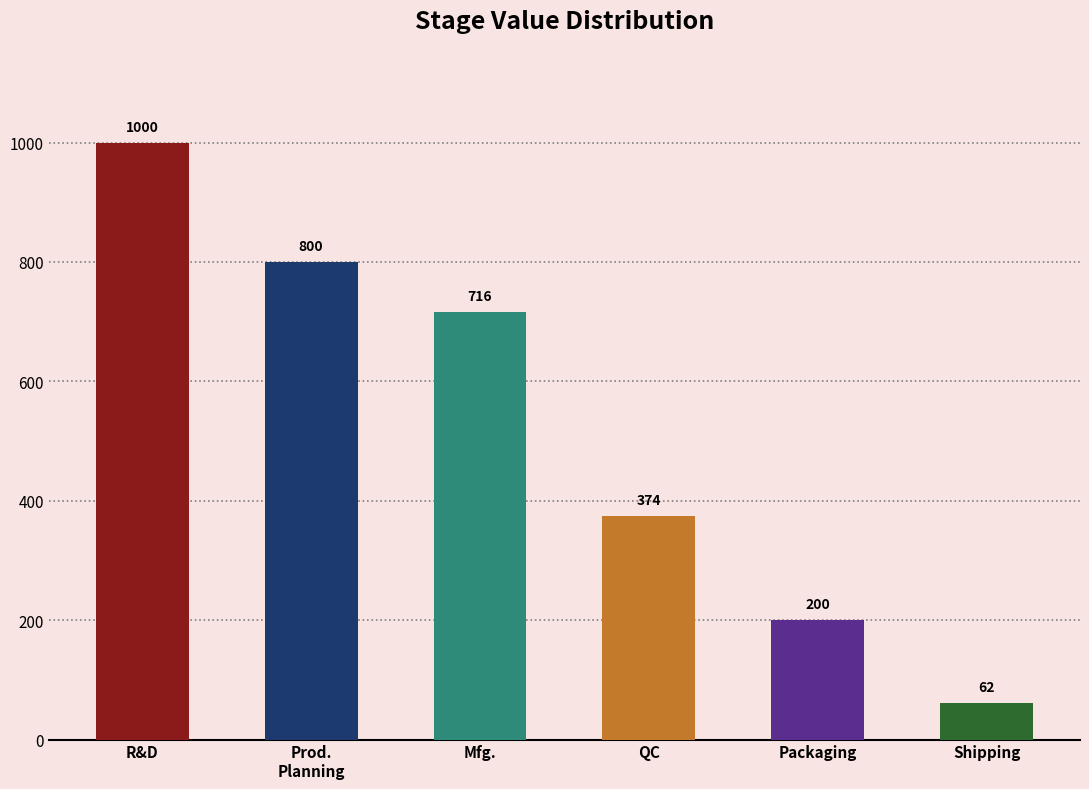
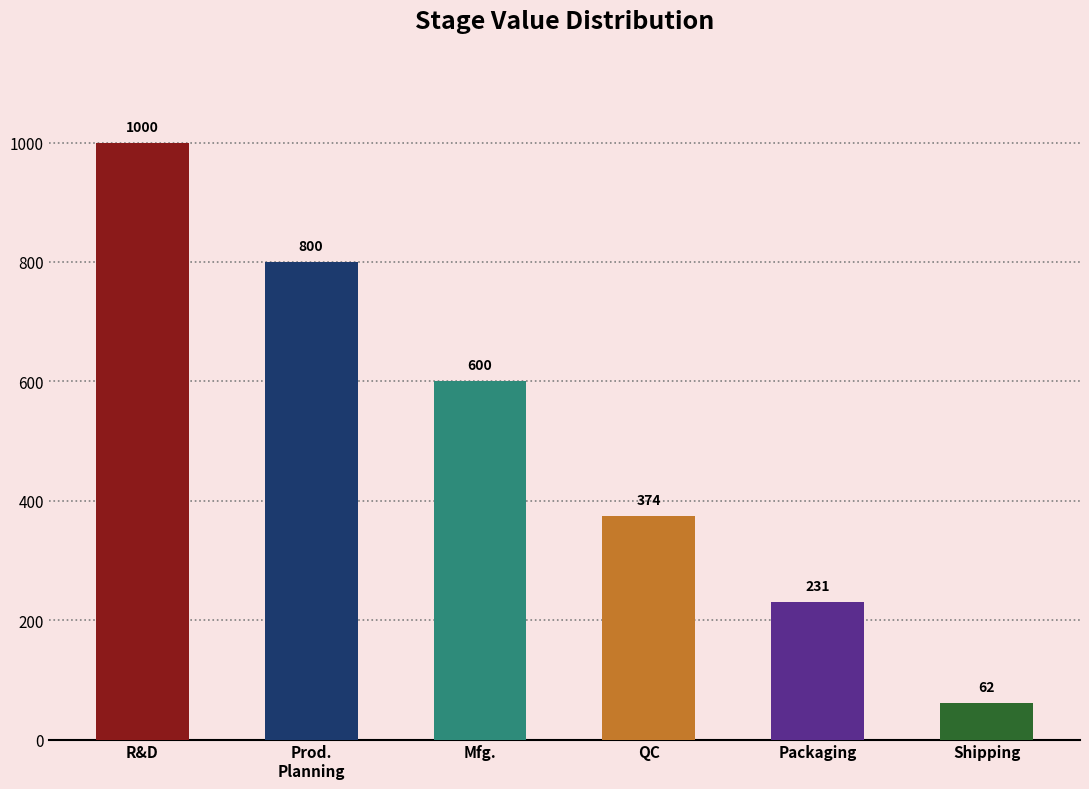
  {
    "R&D": 1000,
    "Prod. Planning": 800,
-   "Mfg.": 716,
+   "Mfg.": 600,
    "QC": 374,
-   "Packaging": 200,
+   "Packaging": 231,
    "Shipping": 62
  }
